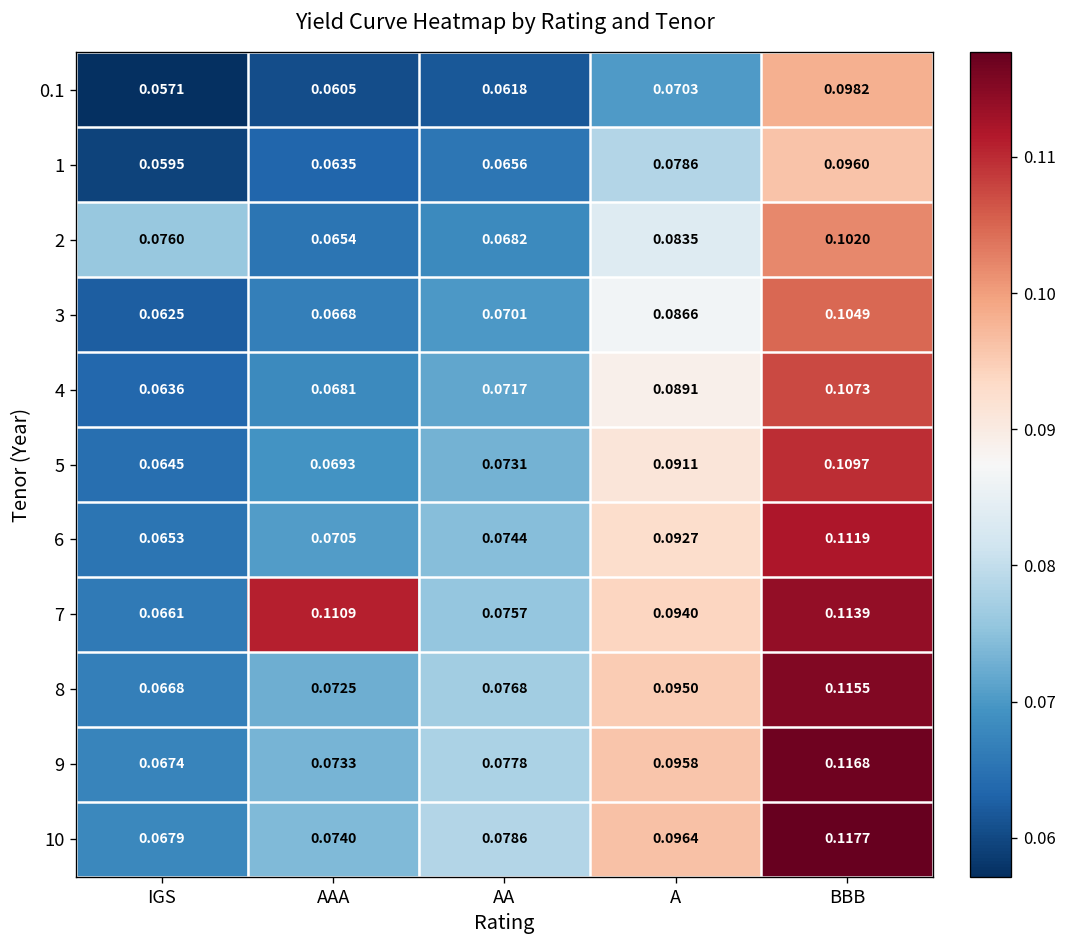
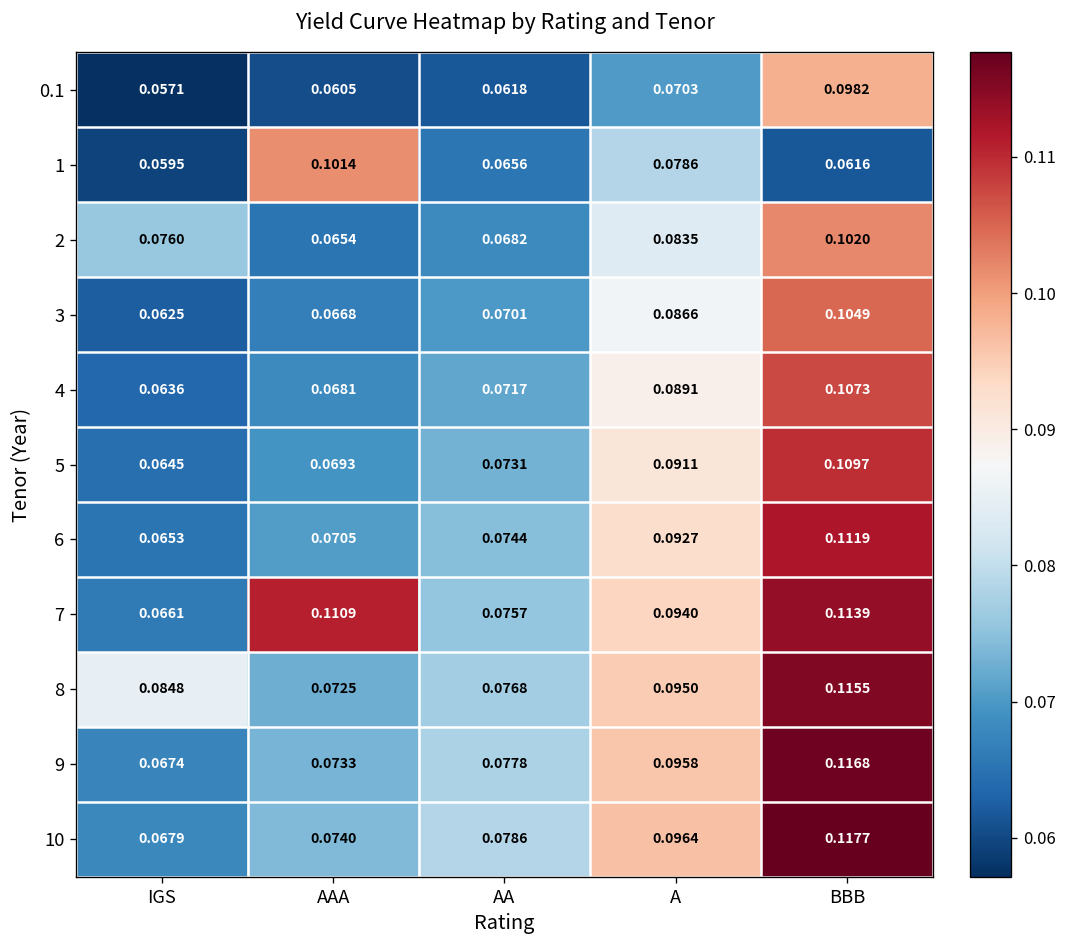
  {
    "0.1": {
      "IGS": 0.0571,
      "AAA": 0.0605,
      "AA": 0.0618,
      "A": 0.0703,
      "BBB": 0.0982
    },
    "1": {
      "IGS": 0.0595,
-     "AAA": 0.0635,
+     "AAA": 0.1014,
      "AA": 0.0656,
      "A": 0.0786,
-     "BBB": 0.0960
+     "BBB": 0.0616
    },
    "2": {
      "IGS": 0.0760,
      "AAA": 0.0654,
      "AA": 0.0682,
      "A": 0.0835,
      "BBB": 0.1020
    },
    "3": {
      "IGS": 0.0625,
      "AAA": 0.0668,
      "AA": 0.0701,
      "A": 0.0866,
      "BBB": 0.1049
    },
    "4": {
      "IGS": 0.0636,
      "AAA": 0.0681,
      "AA": 0.0717,
      "A": 0.0891,
      "BBB": 0.1073
    },
    "5": {
      "IGS": 0.0645,
      "AAA": 0.0693,
      "AA": 0.0731,
      "A": 0.0911,
      "BBB": 0.1097
    },
    "6": {
      "IGS": 0.0653,
      "AAA": 0.0705,
      "AA": 0.0744,
      "A": 0.0927,
      "BBB": 0.1119
    },
    "7": {
      "IGS": 0.0661,
      "AAA": 0.1109,
      "AA": 0.0757,
      "A": 0.0940,
      "BBB": 0.1139
    },
    "8": {
-     "IGS": 0.0668,
+     "IGS": 0.0848,
      "AAA": 0.0725,
      "AA": 0.0768,
      "A": 0.0950,
      "BBB": 0.1155
    },
    "9": {
      "IGS": 0.0674,
      "AAA": 0.0733,
      "AA": 0.0778,
      "A": 0.0958,
      "BBB": 0.1168
    },
    "10": {
      "IGS": 0.0679,
      "AAA": 0.0740,
      "AA": 0.0786,
      "A": 0.0964,
      "BBB": 0.1177
    }
  }
